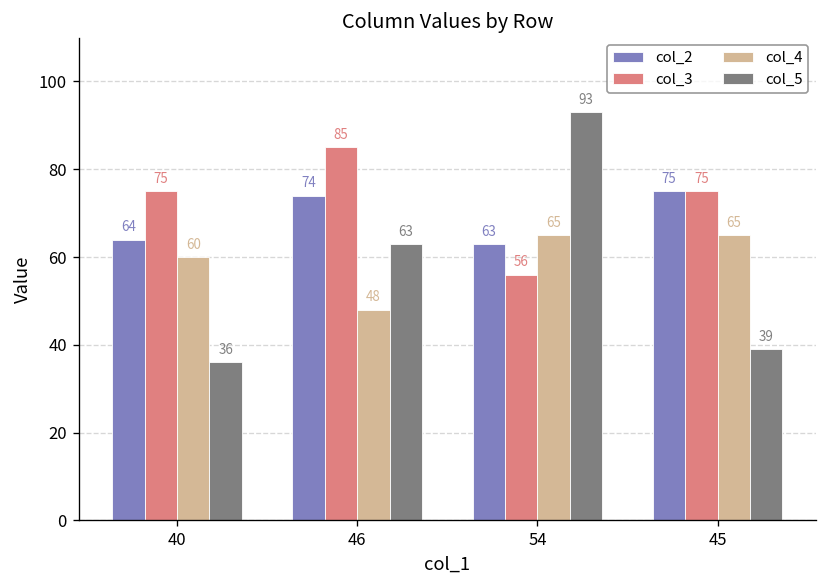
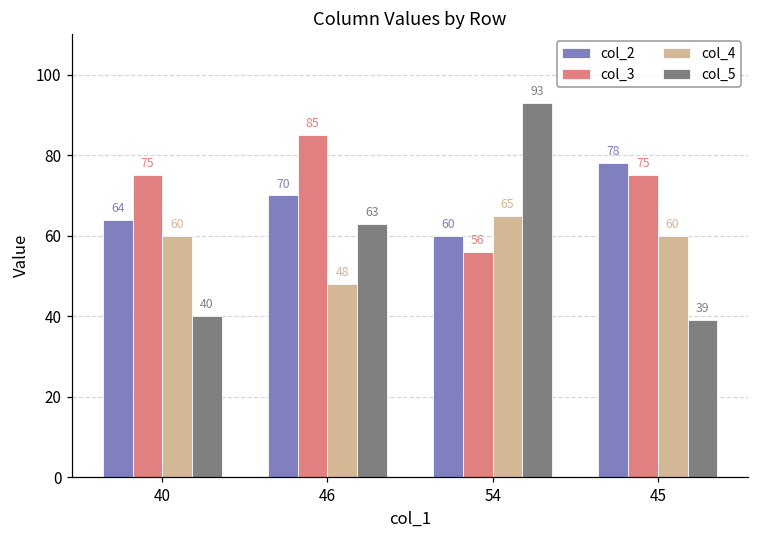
  {
    "col_2": {
      "40": 64,
-     "46": 74,
-     "54": 63,
-     "45": 75
+     "46": 70,
+     "54": 60,
+     "45": 78
    },
    "col_3": {
      "40": 75,
      "46": 85,
      "54": 56,
      "45": 75
    },
    "col_4": {
      "40": 60,
      "46": 48,
      "54": 65,
-     "45": 65
+     "45": 60
    },
    "col_5": {
-     "40": 36,
+     "40": 40,
      "46": 63,
      "54": 93,
      "45": 39
    }
  }
